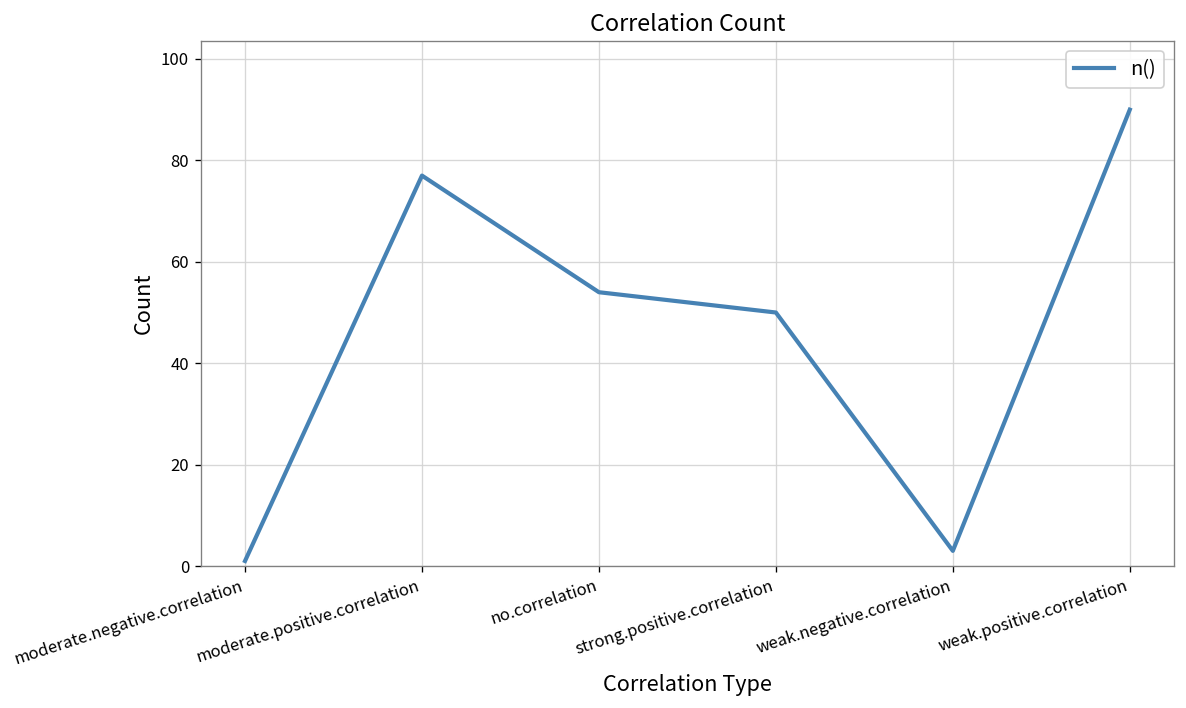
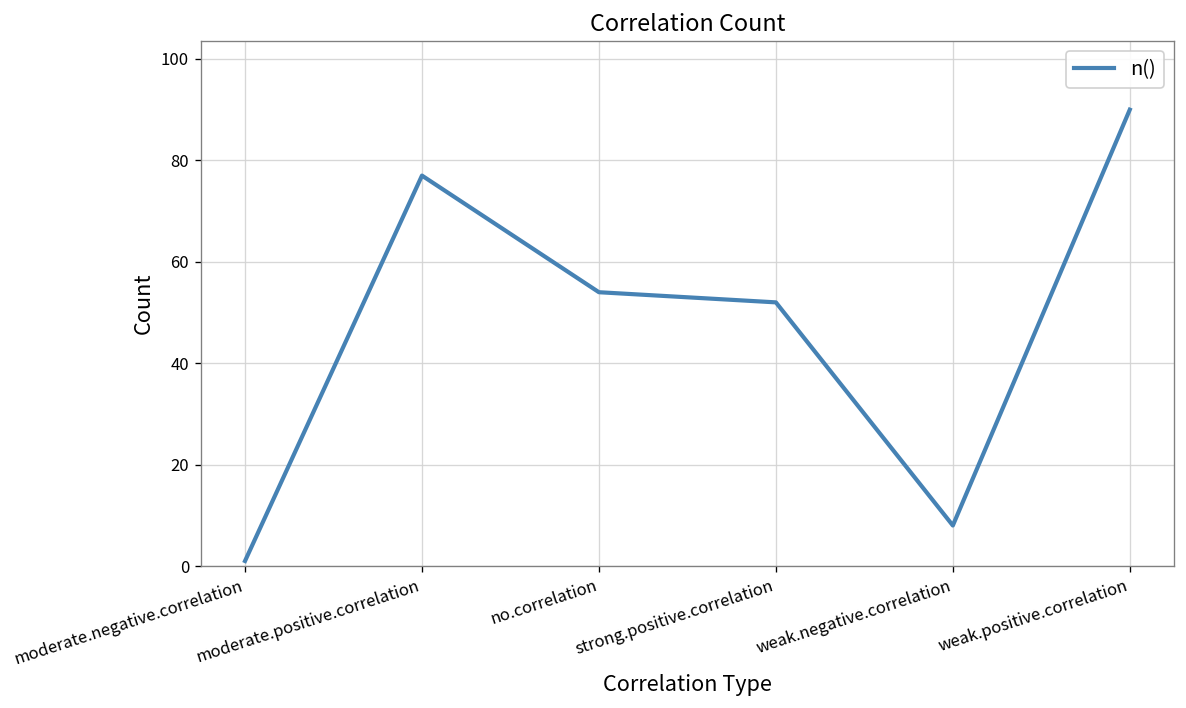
  {
    "moderate.negative.correlation": 1,
    "moderate.positive.correlation": 77,
    "no.correlation": 54,
-   "strong.positive.correlation": 50,
-   "weak.negative.correlation": 3,
+   "strong.positive.correlation": 52,
+   "weak.negative.correlation": 8,
    "weak.positive.correlation": 90
  }
